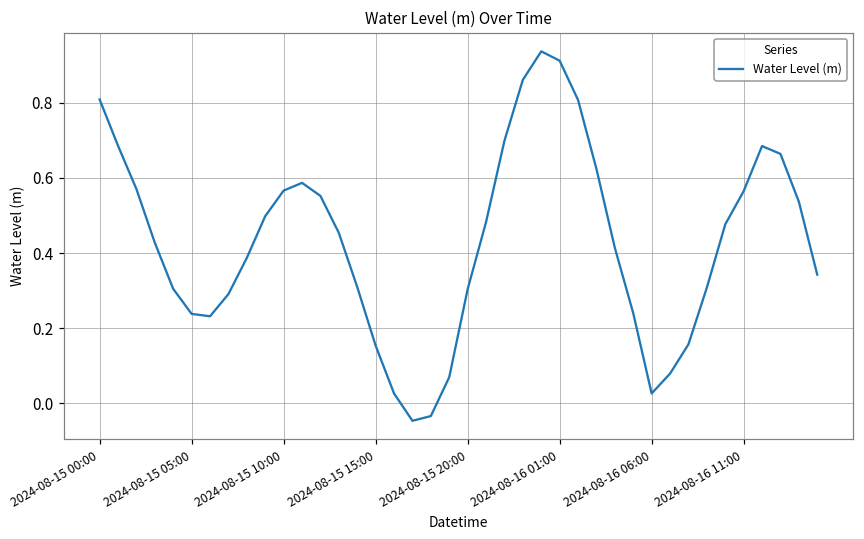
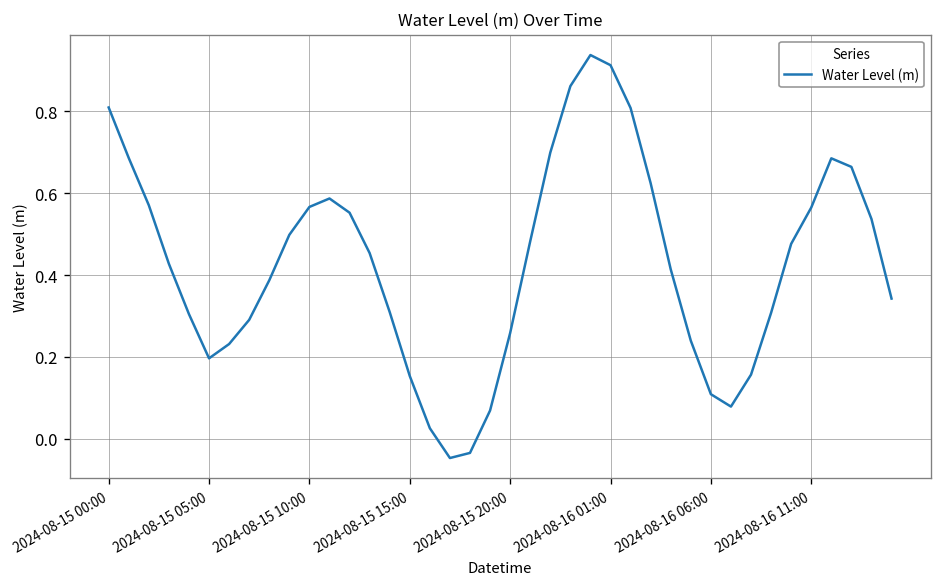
  {
    "2024-08-15 00:00": 0.81,
-   "2024-08-15 05:00": 0.24,
+   "2024-08-15 05:00": 0.20,
    "2024-08-15 10:00": 0.57,
    "2024-08-15 15:00": 0.15,
-   "2024-08-15 20:00": 0.30,
+   "2024-08-15 20:00": 0.26,
    "2024-08-16 01:00": 0.91,
-   "2024-08-16 06:00": 0.03,
+   "2024-08-16 06:00": 0.11,
    "2024-08-16 11:00": 0.56
  }
